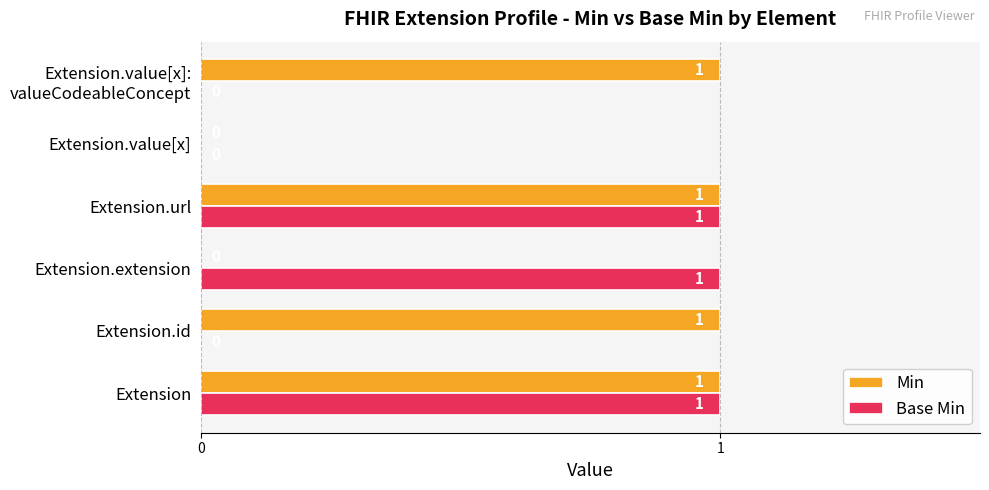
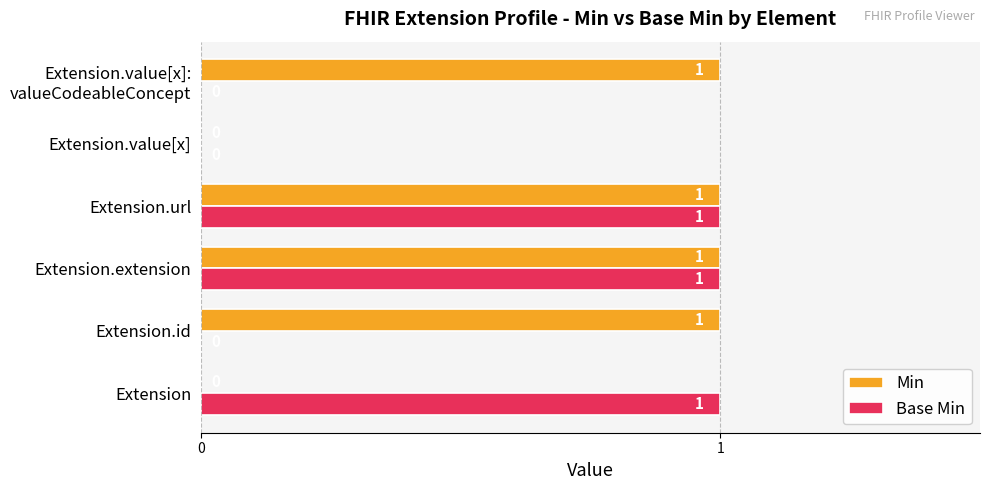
  {
    "Min": {
      "Extension.value[x]": 0,
-     "Extension.extension": 0,
-     "Extension": 1
+     "Extension.extension": 1,
+     "Extension": 0
    },
    "Base Min": {
      "Extension.url": 1,
      "Extension.extension": 1,
      "Extension": 1
    }
  }
